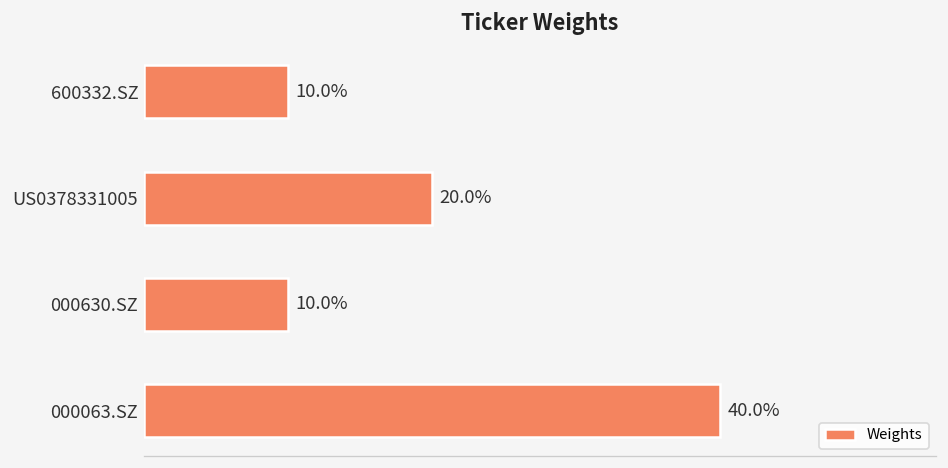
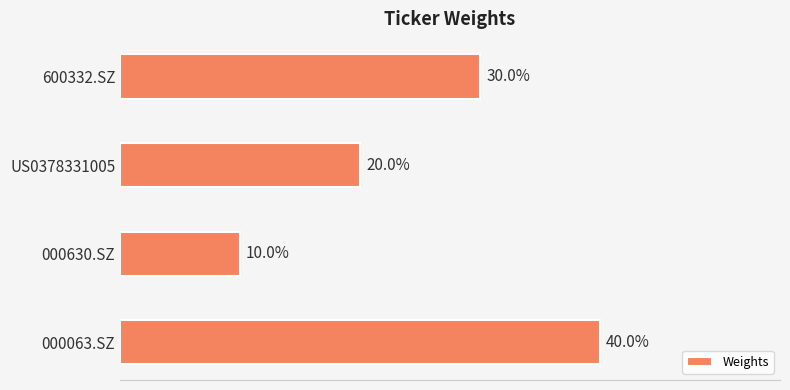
  {
-   "600332.SZ": "10.0%",
+   "600332.SZ": "30.0%",
    "US0378331005": "20.0%",
    "000630.SZ": "10.0%",
    "000063.SZ": "40.0%"
  }
